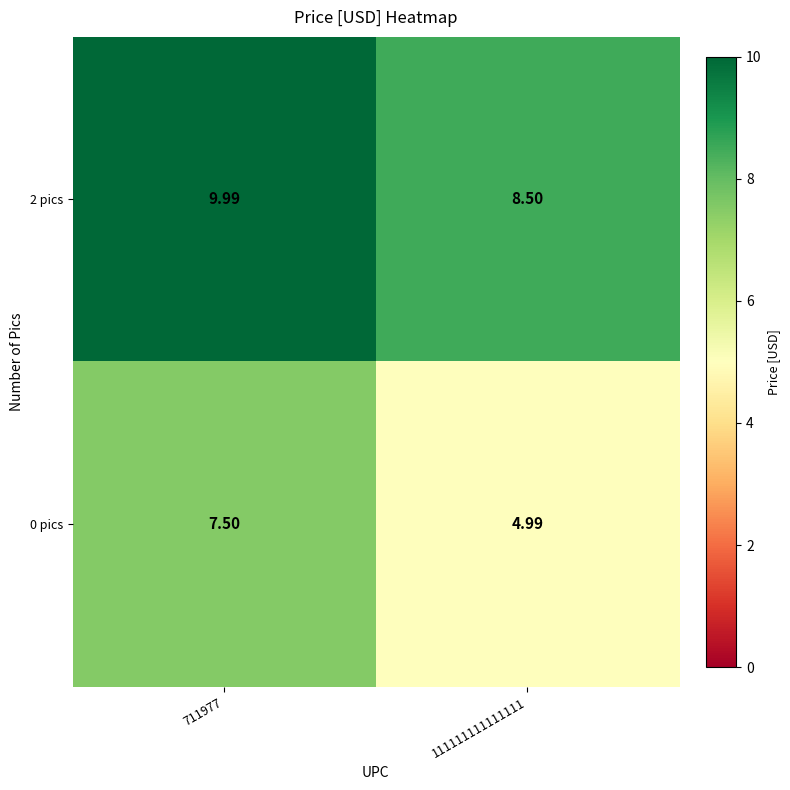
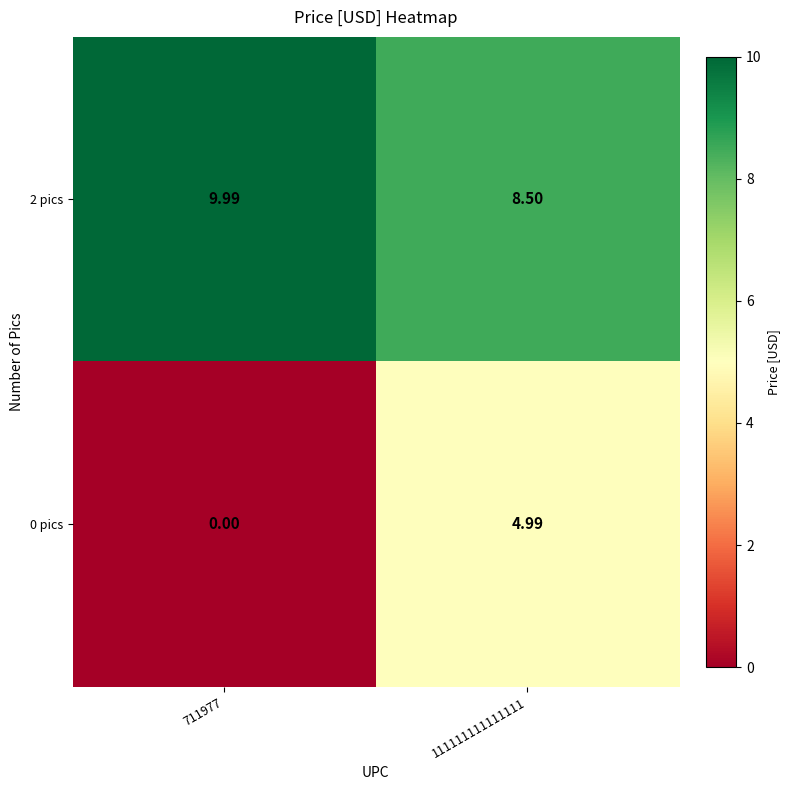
  {
    "2 pics": {
      "711977": 9.99,
      "111111111111111": 8.50
    },
    "0 pics": {
-     "711977": 7.50,
+     "711977": 0.00,
      "111111111111111": 4.99
    }
  }
